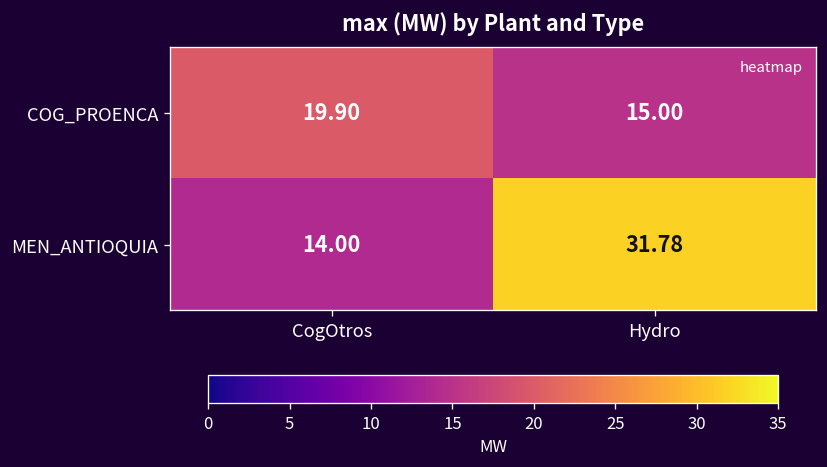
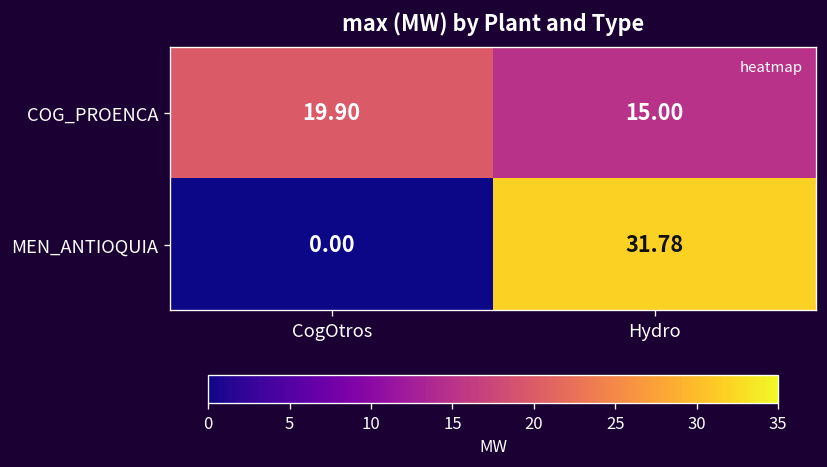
  {
    "COG_PROENCA": {
      "CogOtros": 19.90,
      "Hydro": 15.00
    },
    "MEN_ANTIOQUIA": {
-     "CogOtros": 14.00,
+     "CogOtros": 0.00,
      "Hydro": 31.78
    }
  }
